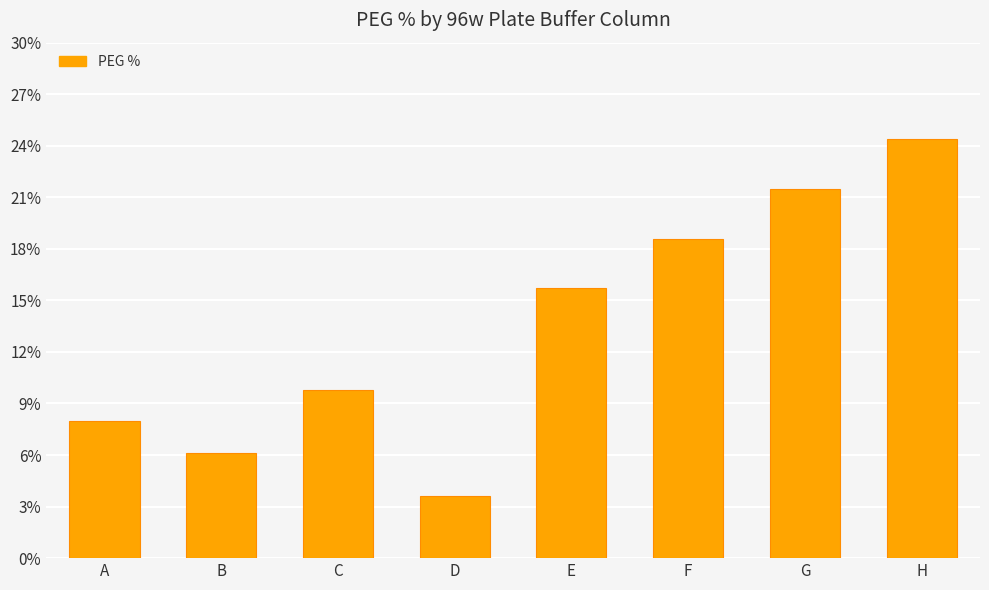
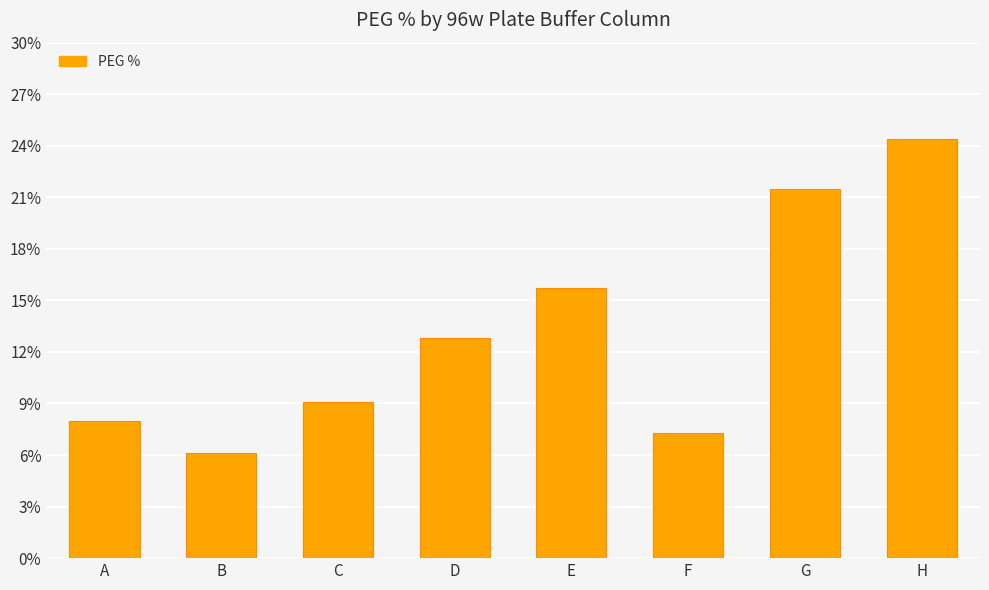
  {
    "A": "8.0%",
    "B": "6.1%",
-   "C": "9.8%",
-   "D": "3.6%",
+   "C": "9.1%",
+   "D": "12.8%",
    "E": "15.7%",
-   "F": "18.6%",
+   "F": "7.3%",
    "G": "21.5%",
    "H": "24.4%"
  }
